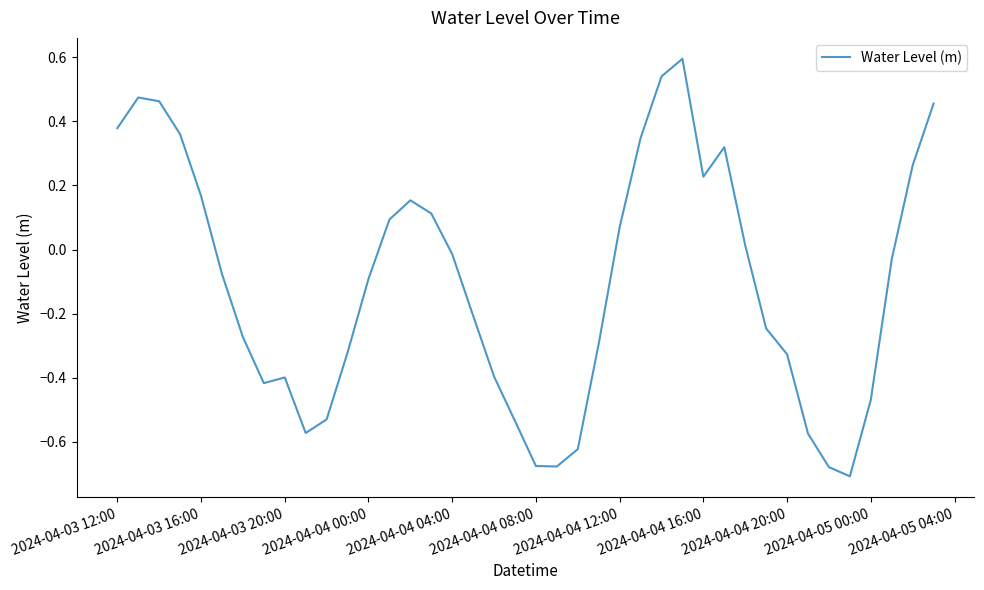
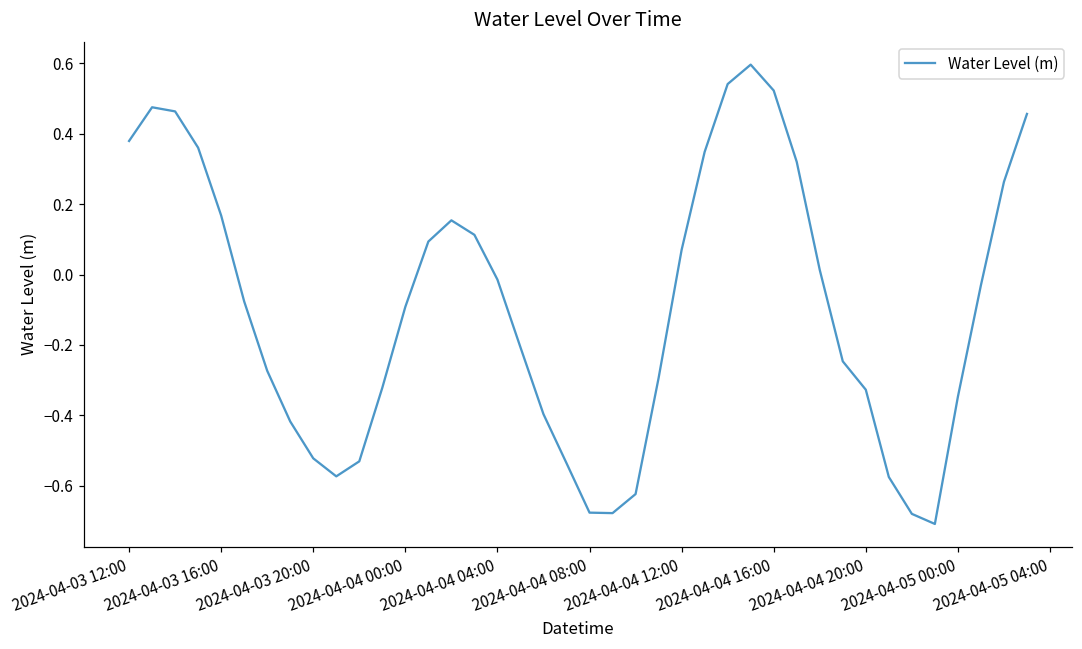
  {
    "2024-04-03 12:00": 0.38,
    "2024-04-03 16:00": 0.17,
-   "2024-04-03 20:00": -0.40,
+   "2024-04-03 20:00": -0.52,
    "2024-04-04 00:00": -0.09,
    "2024-04-04 04:00": -0.01,
    "2024-04-04 08:00": -0.68,
    "2024-04-04 12:00": 0.07,
-   "2024-04-04 16:00": 0.23,
+   "2024-04-04 16:00": 0.52,
    "2024-04-04 20:00": -0.33,
-   "2024-04-05 00:00": -0.47
+   "2024-04-05 00:00": -0.35
  }
